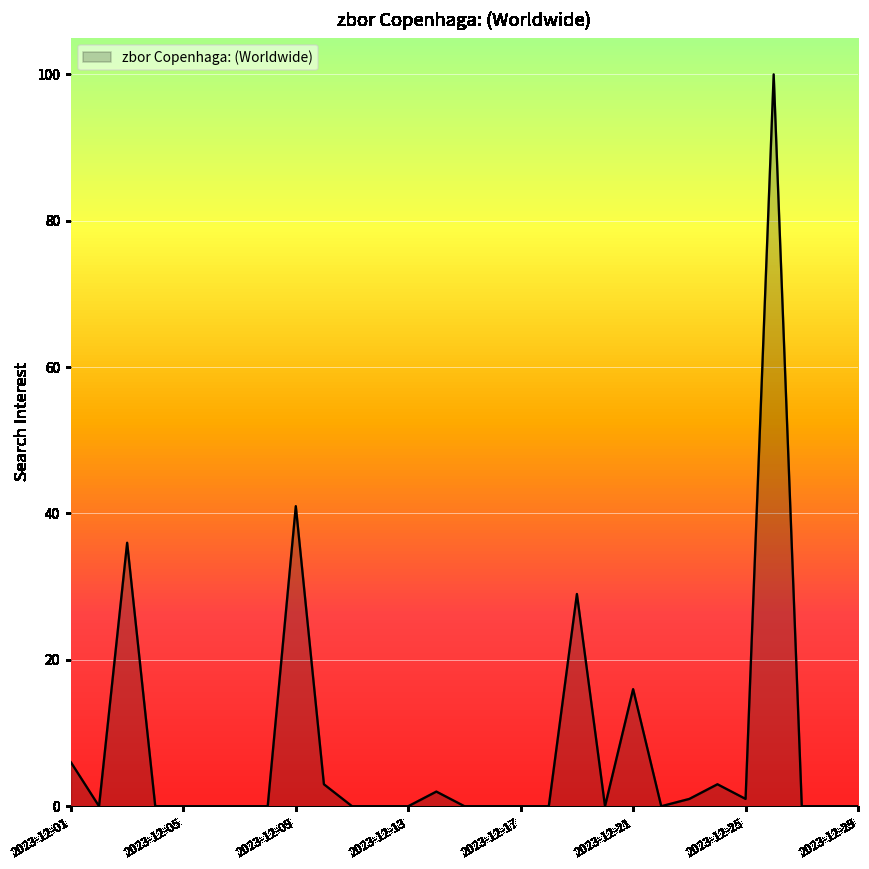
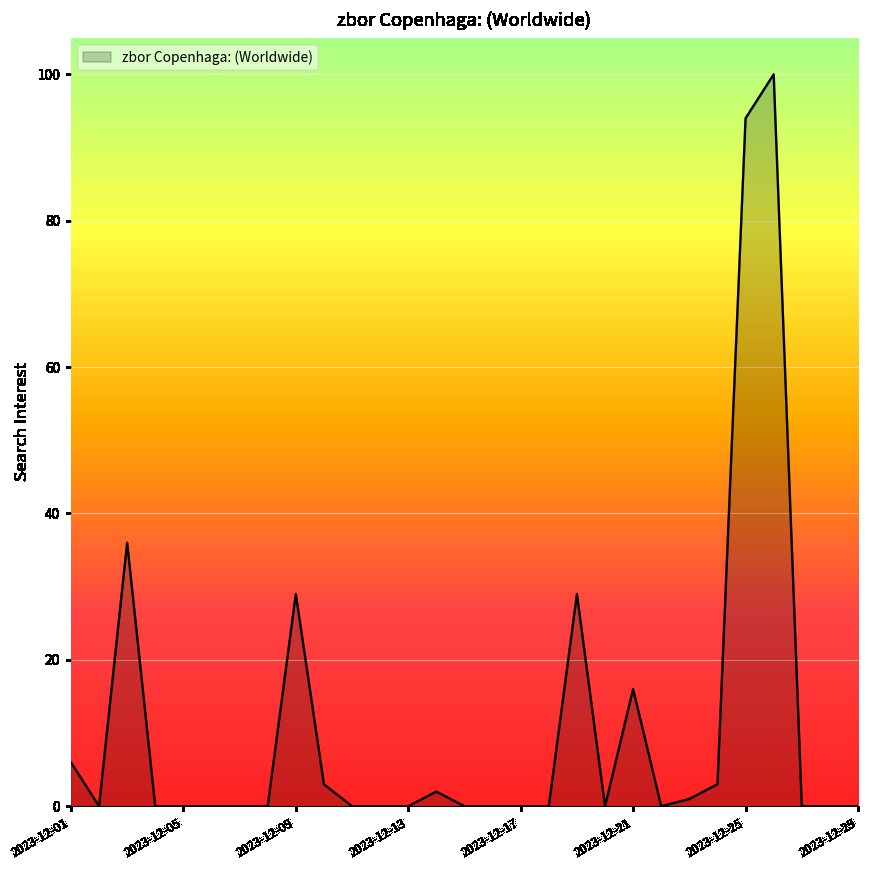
  {
    "2023-12-01": 6,
    "2023-12-05": 0,
-   "2023-12-09": 41,
+   "2023-12-09": 29,
    "2023-12-13": 0,
    "2023-12-17": 0,
    "2023-12-21": 16,
-   "2023-12-25": 1,
+   "2023-12-25": 94,
    "2023-12-29": 0
  }
